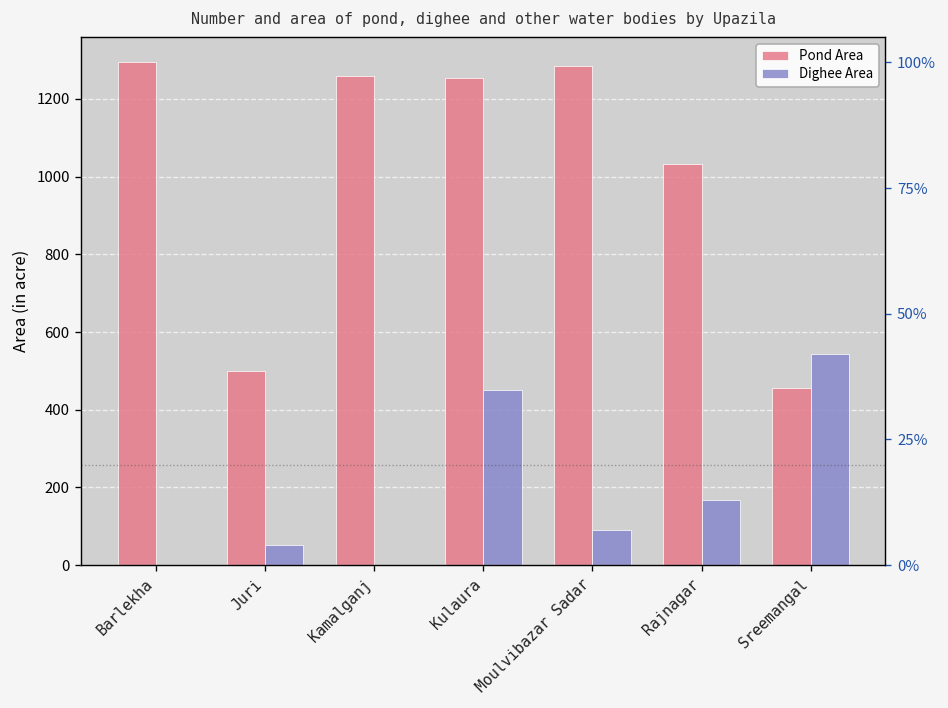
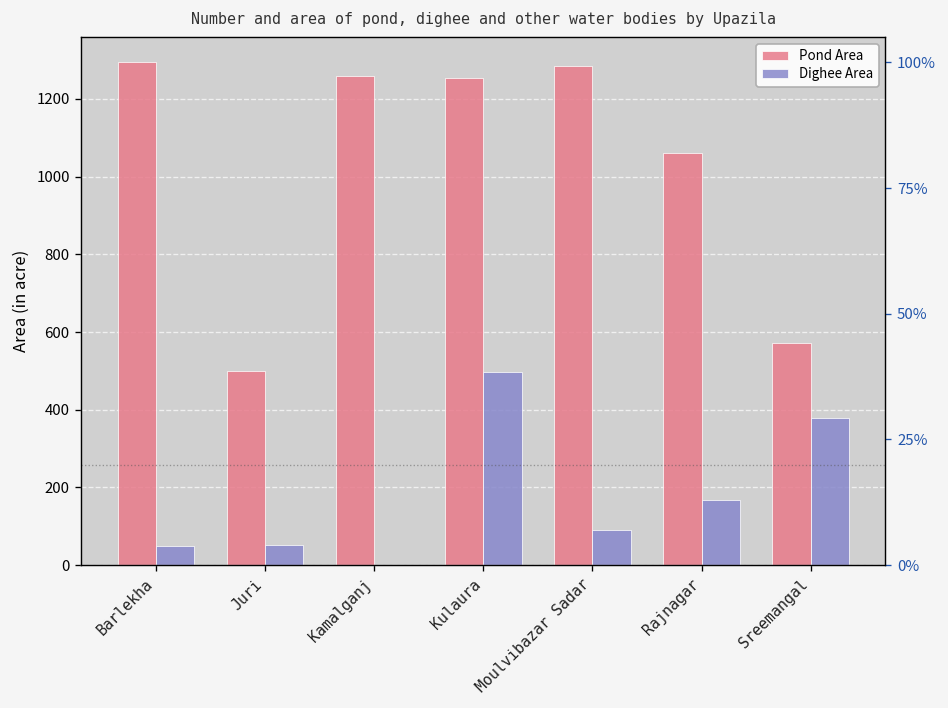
  {
    "Pond Area": {
      "Barlekha": 1290,
      "Juri": 500,
      "Kamalganj": 1260,
      "Kulaura": 1260,
      "Moulvibazar Sadar": 1280,
-     "Rajnagar": 1030,
-     "Sreemangal": 460
+     "Rajnagar": 1060,
+     "Sreemangal": 570
    },
    "Dighee Area": {
-     "Barlekha": 0,
+     "Barlekha": 50,
      "Juri": 50,
      "Kamalganj": 0,
-     "Kulaura": 450,
+     "Kulaura": 500,
      "Moulvibazar Sadar": 90,
      "Rajnagar": 170,
-     "Sreemangal": 540
+     "Sreemangal": 380
    }
  }
